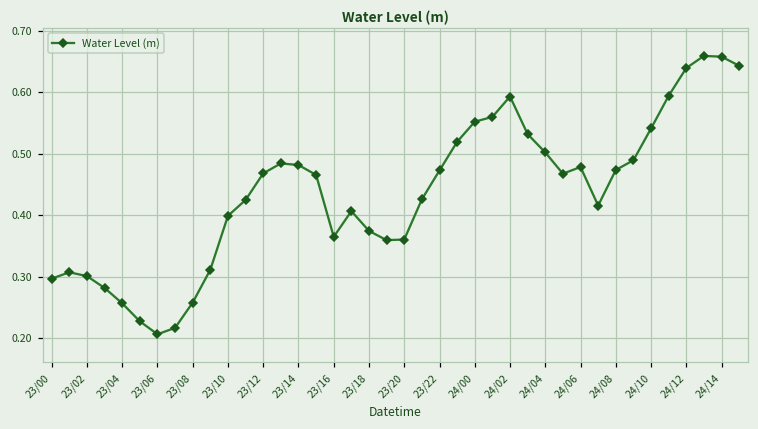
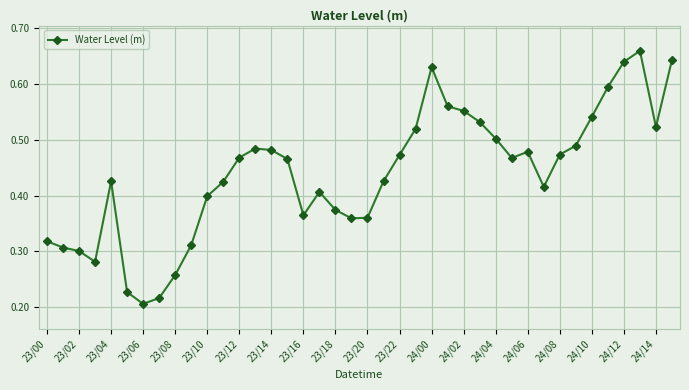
  {
-   "23/00": 0.30,
+   "23/00": 0.32,
    "23/02": 0.30,
-   "23/04": 0.26,
+   "23/04": 0.43,
    "23/06": 0.21,
    "23/08": 0.26,
    "23/10": 0.40,
    "23/12": 0.47,
    "23/14": 0.48,
    "23/16": 0.36,
    "23/18": 0.37,
    "23/20": 0.36,
    "23/22": 0.47,
-   "24/00": 0.55,
-   "24/02": 0.59,
+   "24/00": 0.63,
+   "24/02": 0.55,
    "24/04": 0.50,
    "24/06": 0.48,
    "24/08": 0.47,
    "24/10": 0.54,
    "24/12": 0.64,
-   "24/14": 0.66
+   "24/14": 0.52
  }
